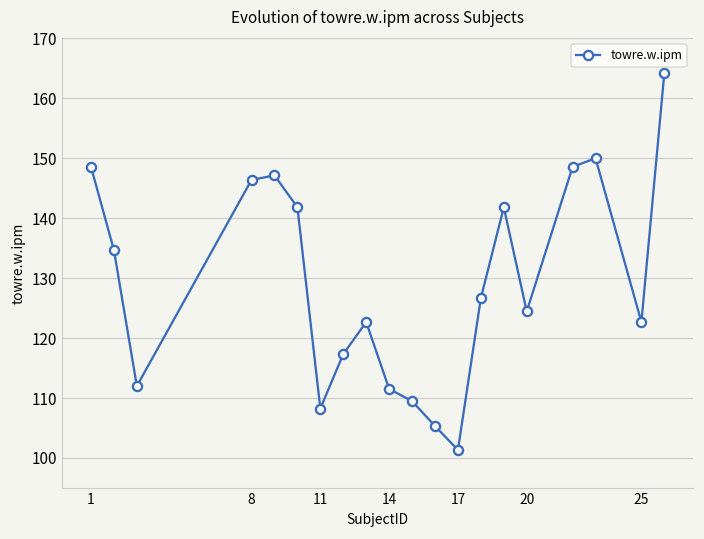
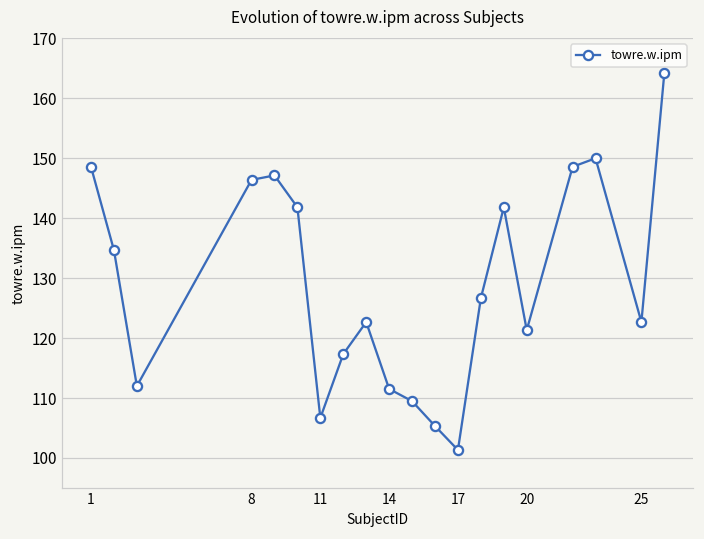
  {
    "1": 149,
    "8": 146,
-   "11": 108,
+   "11": 107,
    "14": 112,
    "17": 101,
-   "20": 124,
+   "20": 121,
    "25": 123
  }
